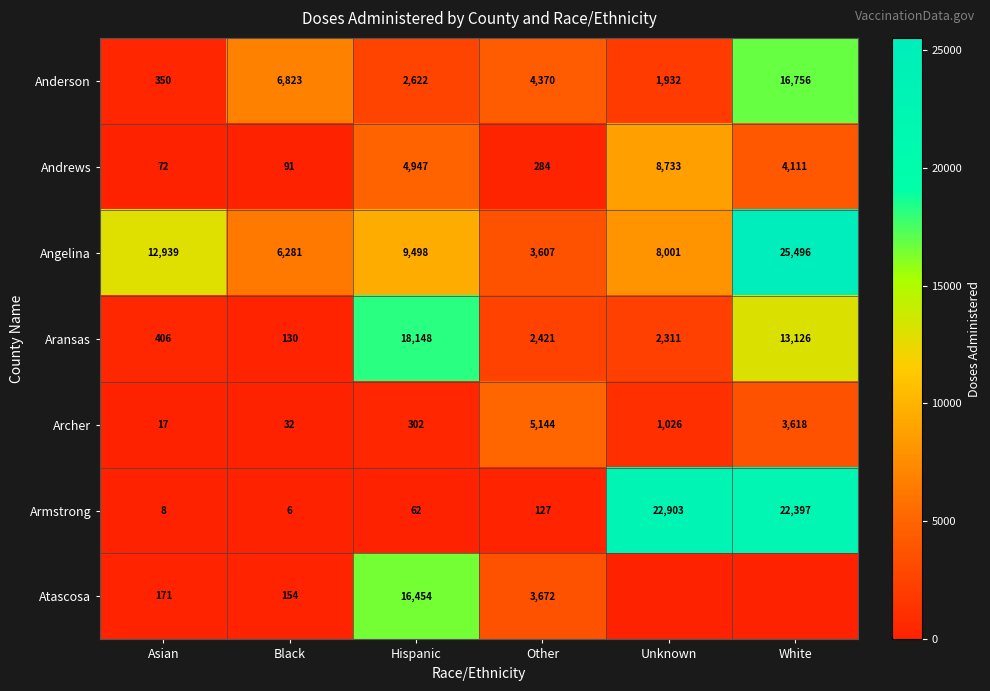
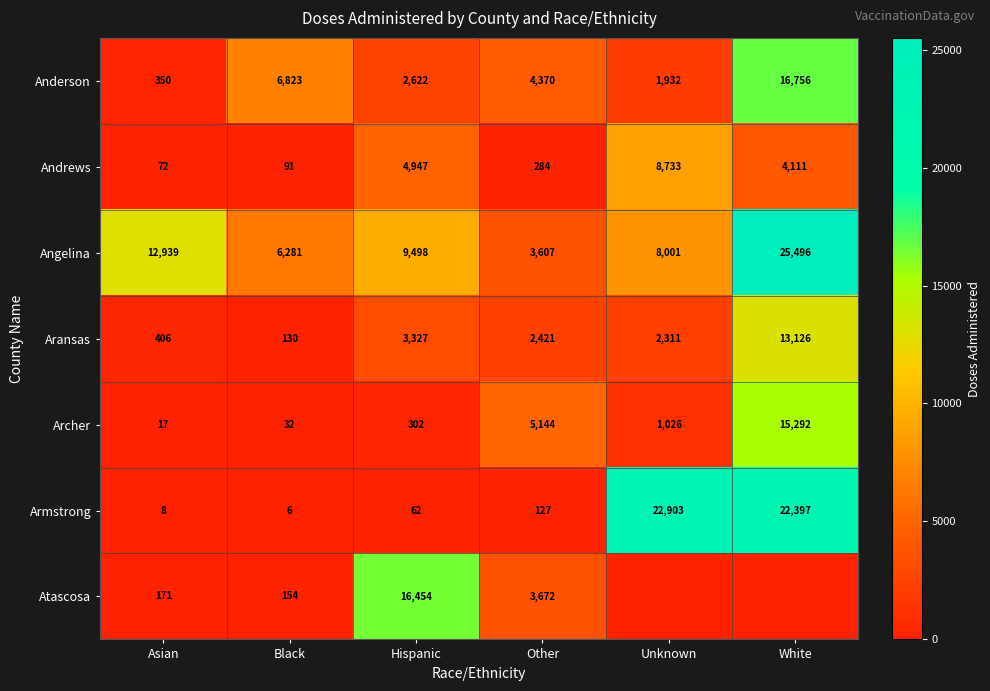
  {
    "Anderson": {
      "Asian": "350",
      "Black": "6,823",
      "Hispanic": "2,622",
      "Other": "4,370",
      "Unknown": "1,932",
      "White": "16,756"
    },
    "Andrews": {
      "Asian": "72",
      "Black": "91",
      "Hispanic": "4,947",
      "Other": "284",
      "Unknown": "8,733",
      "White": "4,111"
    },
    "Angelina": {
      "Asian": "12,939",
      "Black": "6,281",
      "Hispanic": "9,498",
      "Other": "3,607",
      "Unknown": "8,001",
      "White": "25,496"
    },
    "Aransas": {
      "Asian": "406",
      "Black": "130",
-     "Hispanic": "18,148",
+     "Hispanic": "3,327",
      "Other": "2,421",
      "Unknown": "2,311",
      "White": "13,126"
    },
    "Archer": {
      "Asian": "17",
      "Black": "32",
      "Hispanic": "302",
      "Other": "5,144",
      "Unknown": "1,026",
-     "White": "3,618"
+     "White": "15,292"
    },
    "Armstrong": {
      "Asian": "8",
      "Black": "6",
      "Hispanic": "62",
      "Other": "127",
      "Unknown": "22,903",
      "White": "22,397"
    },
    "Atascosa": {
      "Asian": "171",
      "Black": "154",
      "Hispanic": "16,454",
      "Other": "3,672"
    }
  }
